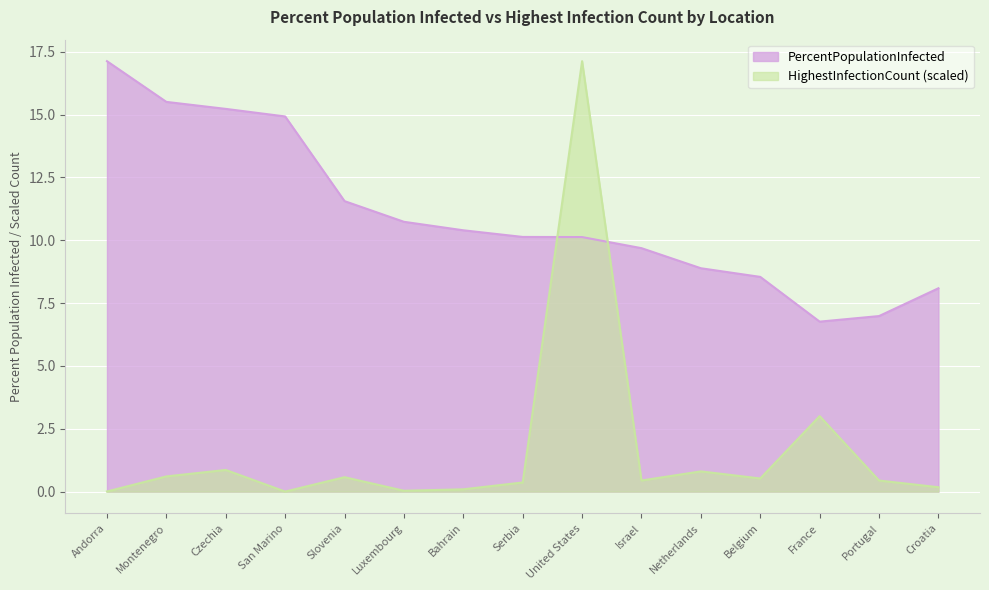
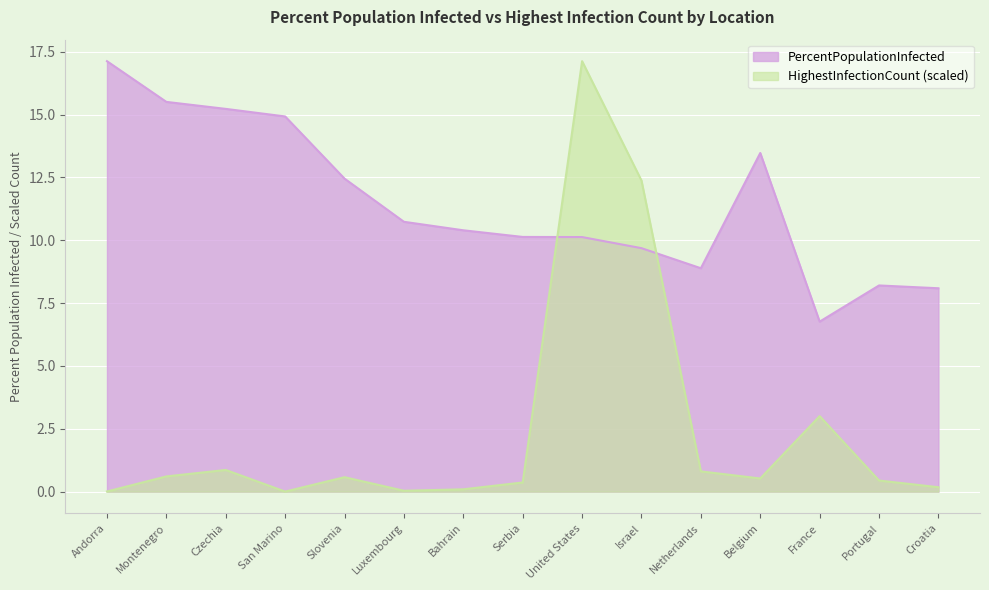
  {
    "PercentPopulationInfected": {
      "Andorra": 17.1,
      "Montenegro": 15.5,
      "Czechia": 15.2,
      "San Marino": 14.9,
-     "Slovenia": 11.6,
+     "Slovenia": 12.5,
      "Luxembourg": 10.7,
      "Bahrain": 10.4,
      "Serbia": 10.1,
      "United States": 10.1,
      "Israel": 9.7,
      "Netherlands": 8.9,
-     "Belgium": 8.5,
+     "Belgium": 13.5,
      "France": 6.8,
-     "Portugal": 7.0,
+     "Portugal": 8.2,
      "Croatia": 8.1
    },
    "HighestInfectionCount (scaled)": {
      "Andorra": 0.0,
      "Montenegro": 0.6,
      "Czechia": 0.9,
      "San Marino": 0.0,
      "Slovenia": 0.6,
      "Luxembourg": 0.0,
      "Bahrain": 0.1,
      "Serbia": 0.4,
      "United States": 17.1,
-     "Israel": 0.4,
+     "Israel": 12.4,
      "Netherlands": 0.8,
      "Belgium": 0.5,
      "France": 3.0,
      "Portugal": 0.4,
      "Croatia": 0.2
    }
  }
